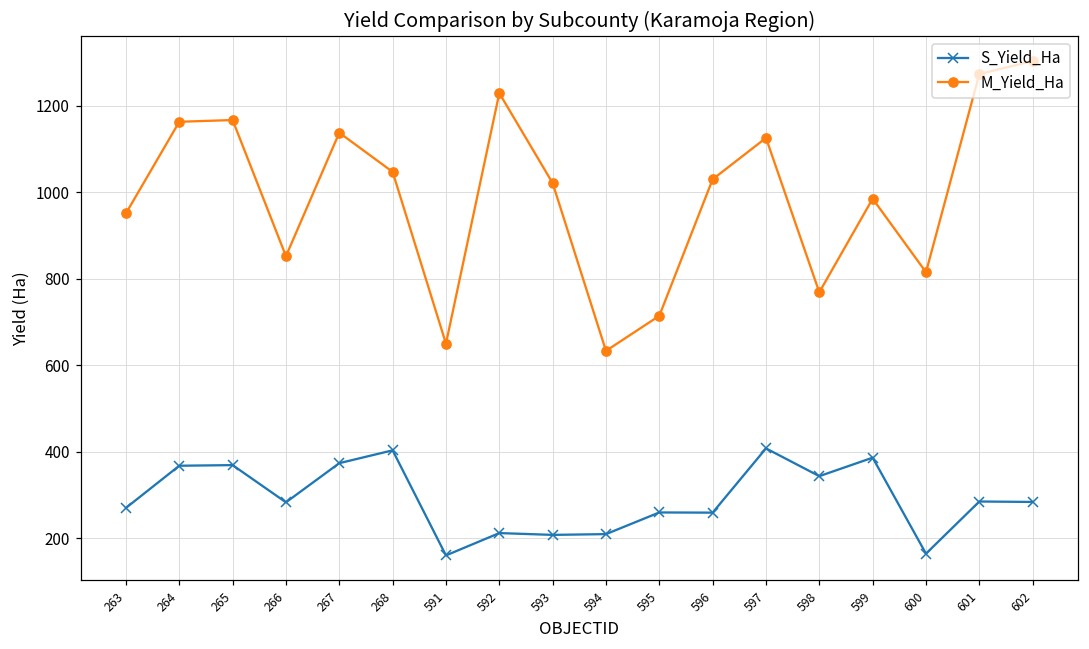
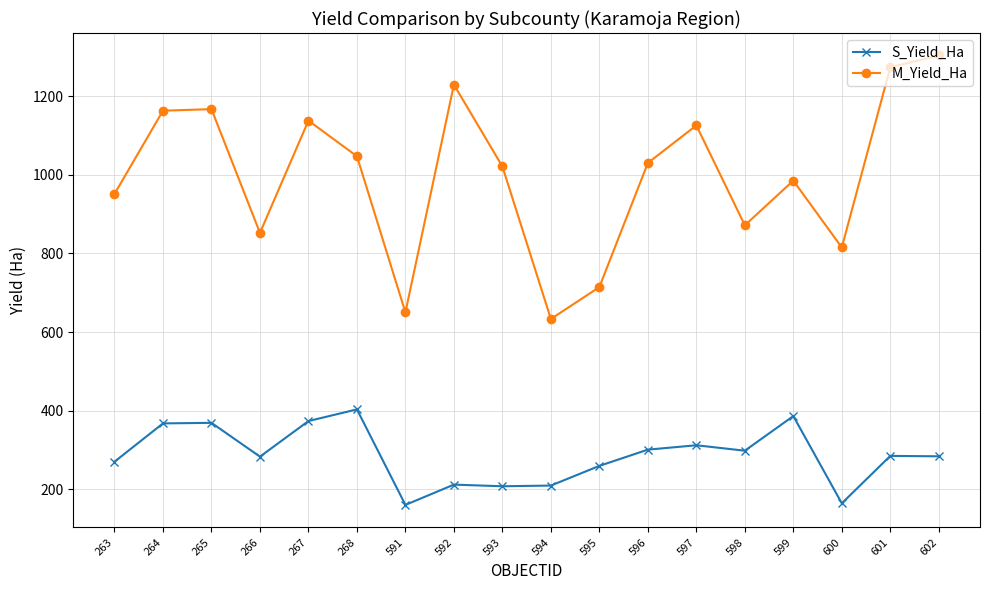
  {
    "S_Yield_Ha": {
      "263": 270,
      "264": 370,
      "265": 370,
      "266": 280,
      "267": 370,
      "268": 400,
      "591": 160,
      "592": 210,
      "593": 210,
      "594": 210,
      "595": 260,
-     "596": 260,
-     "597": 410,
-     "598": 340,
+     "596": 300,
+     "597": 310,
+     "598": 300,
      "599": 390,
      "600": 160,
      "601": 290,
      "602": 280
    },
    "M_Yield_Ha": {
      "263": 950,
      "264": 1160,
      "265": 1170,
      "266": 850,
      "267": 1140,
      "268": 1050,
      "591": 650,
      "592": 1230,
      "593": 1020,
      "594": 630,
      "595": 710,
      "596": 1030,
      "597": 1130,
-     "598": 770,
+     "598": 870,
      "599": 990,
      "600": 820
    }
  }
